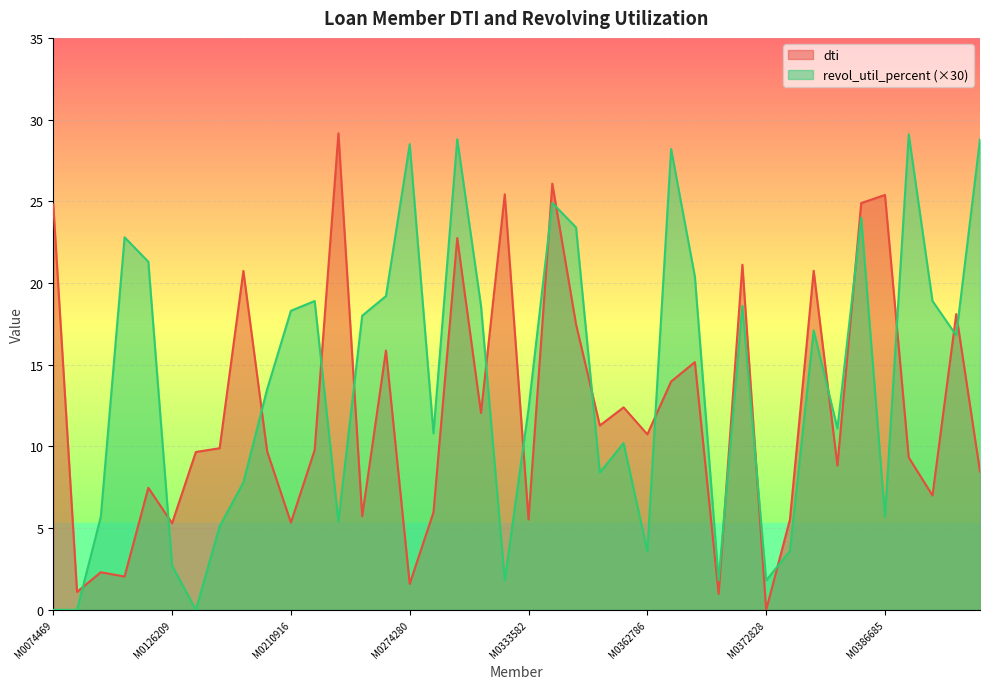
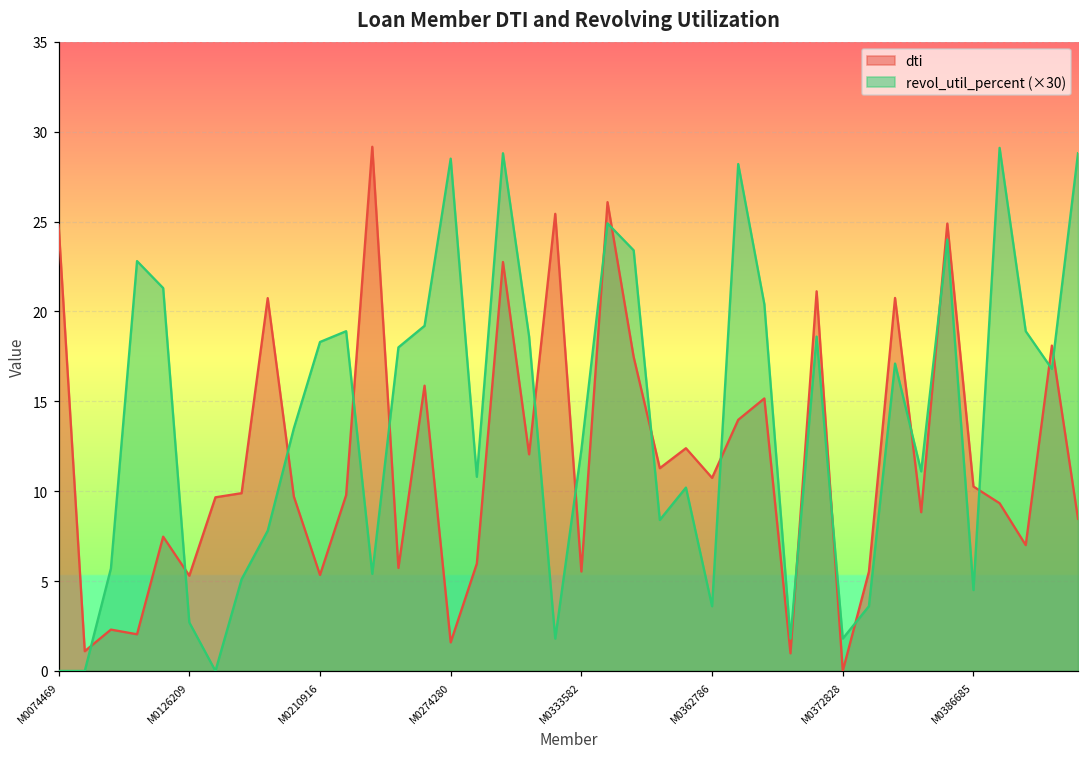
  {
    "dti": {
      "M0074469": 24.8,
      "M0126209": 5.3,
      "M0210916": 5.3,
      "M0274280": 1.6,
      "M0333582": 5.5,
      "M0362786": 10.7,
      "M0372828": 0.0,
-     "M0386685": 25.4
+     "M0386685": 10.3
    },
    "revol_util_percent (×30)": {
      "M0074469": 0.0,
      "M0126209": 2.7,
      "M0210916": 18.3,
      "M0274280": 28.5,
      "M0333582": 12.3,
      "M0362786": 3.6,
      "M0372828": 1.8,
-     "M0386685": 5.7
+     "M0386685": 4.5
    }
  }
